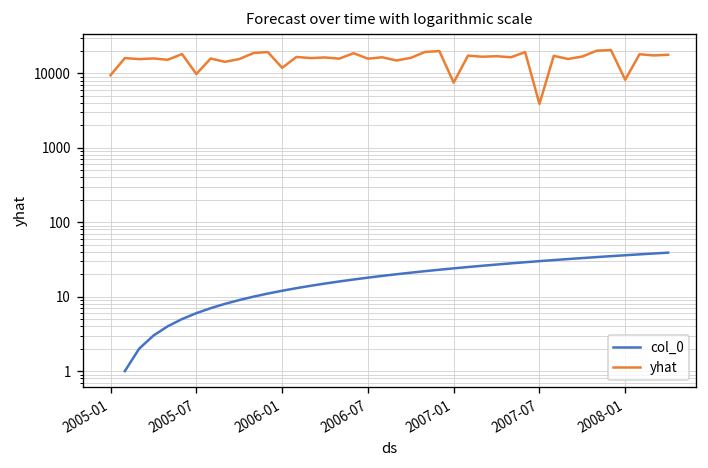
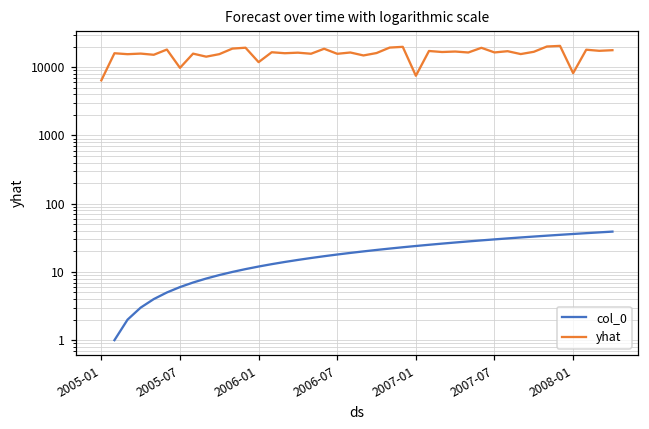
  {
    "col_0": {
      "2005-07": 6,
      "2006-01": 12,
      "2006-07": 18,
      "2007-01": 24,
      "2007-07": 30,
      "2008-01": 40
    },
    "yhat": {
-     "2005-01": 9000,
+     "2005-01": 6000,
      "2005-07": 10000,
      "2006-01": 12000,
      "2006-07": 16000,
      "2007-01": 7000,
-     "2007-07": 4000,
+     "2007-07": 16000,
      "2008-01": 8000
    }
  }
